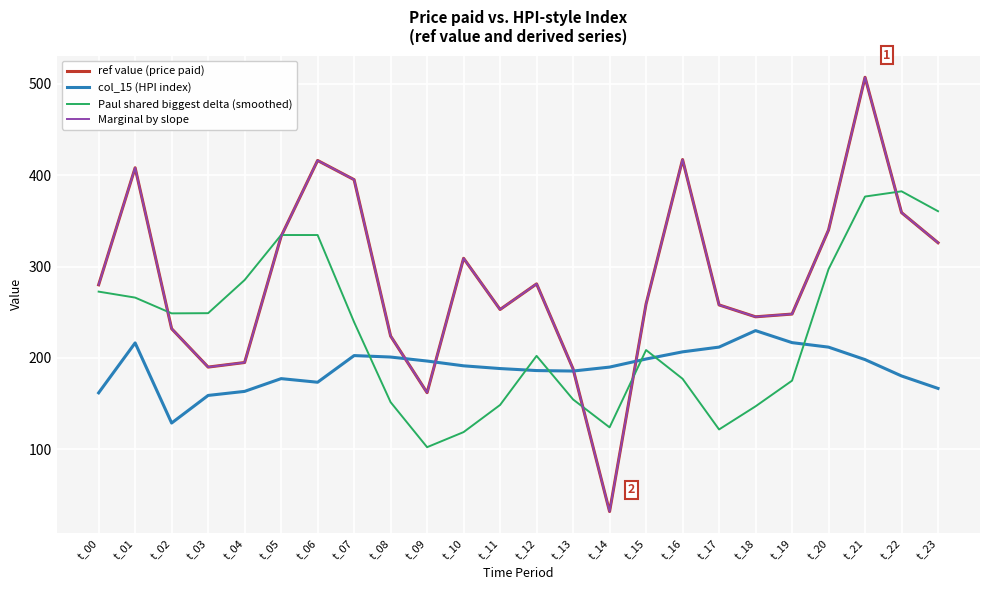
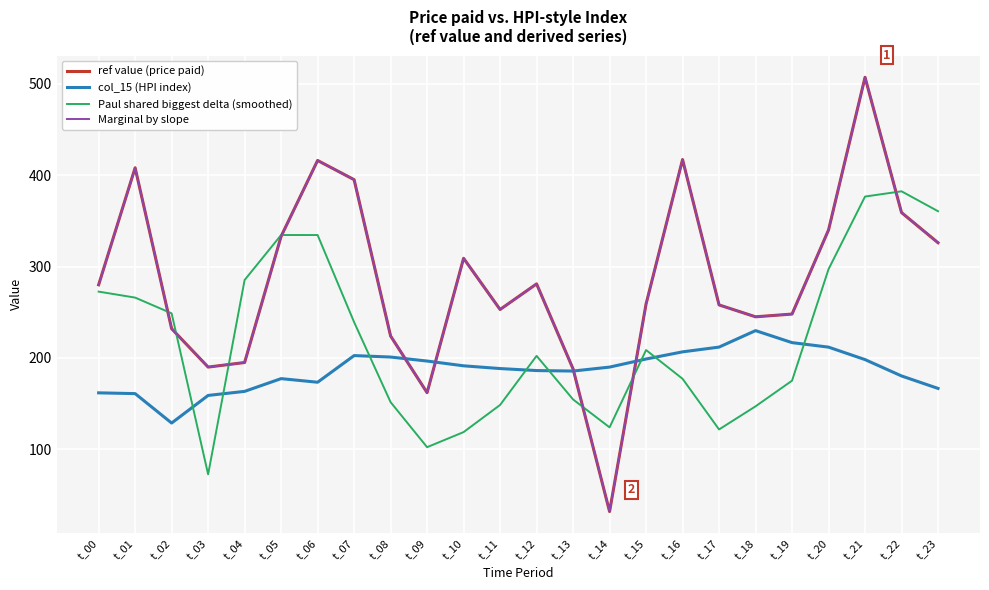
  {
    "Marginal by slope": {
      "t_00": 280,
      "t_01": 410,
      "t_02": 230,
      "t_03": 190,
      "t_04": 200,
      "t_06": 420,
      "t_07": 400,
      "t_08": 220,
      "t_09": 160,
      "t_10": 310,
      "t_11": 250,
      "t_12": 280,
      "t_15": 260,
      "t_16": 420,
      "t_17": 260,
      "t_18": 250,
      "t_19": 250,
      "t_20": 340,
      "t_22": 360,
      "t_23": 330
    },
    "col_15 (HPI index)": {
      "t_00": 160,
-     "t_01": 220,
+     "t_01": 160,
      "t_02": 130,
      "t_03": 160,
      "t_04": 160,
      "t_05": 180,
      "t_06": 170,
      "t_07": 200,
      "t_08": 200,
      "t_09": 200,
      "t_10": 190,
      "t_11": 190,
      "t_12": 190,
      "t_14": 190,
      "t_15": 200,
      "t_16": 210,
      "t_17": 210,
      "t_18": 230,
      "t_19": 220,
      "t_20": 210,
      "t_21": 200,
      "t_22": 180,
      "t_23": 170
    },
    "Paul shared biggest delta (smoothed)": {
      "t_00": 270,
      "t_01": 270,
      "t_02": 250,
-     "t_03": 250,
+     "t_03": 70,
      "t_04": 290,
      "t_06": 330,
      "t_07": 240,
      "t_08": 150,
      "t_09": 100,
      "t_10": 120,
      "t_11": 150,
      "t_12": 200,
      "t_13": 150,
      "t_14": 120,
      "t_15": 210,
      "t_16": 180,
      "t_17": 120,
      "t_18": 150,
      "t_19": 180,
      "t_20": 300,
      "t_21": 380,
      "t_22": 380,
      "t_23": 360
    }
  }
